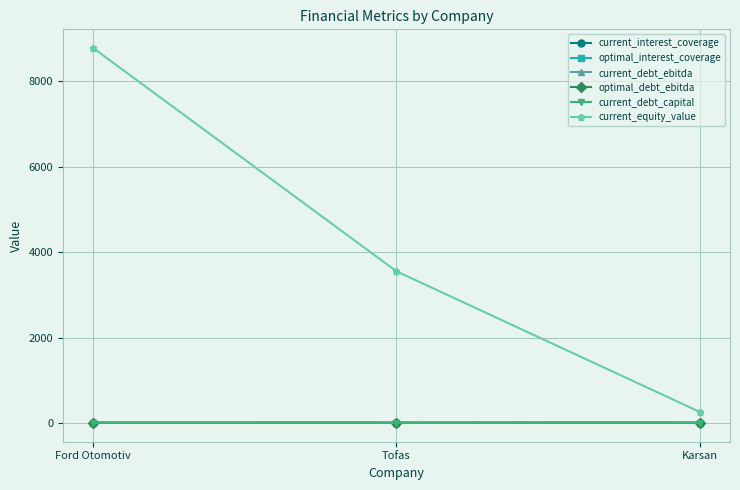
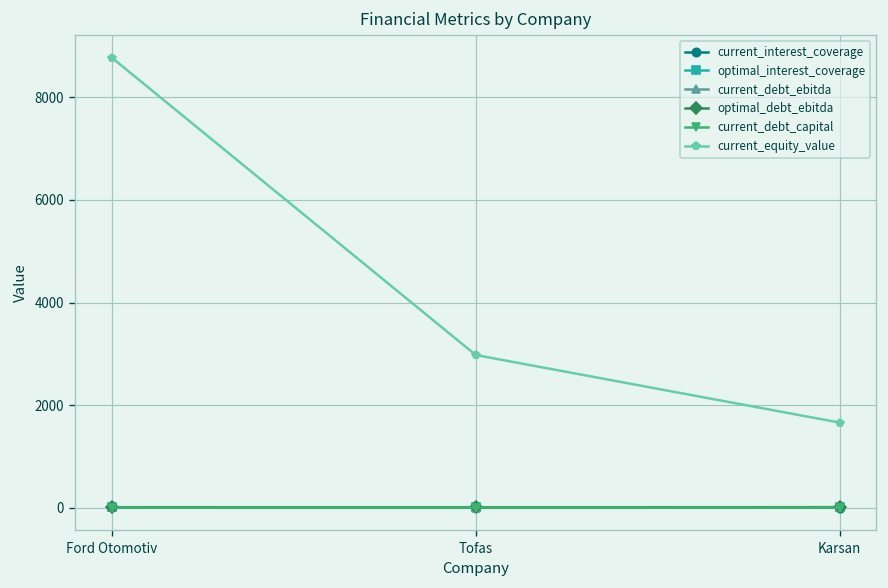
  {
    "current_debt_capital": {
      "Ford Otomotiv": 0,
      "Tofas": 0,
      "Karsan": 0
    },
    "current_equity_value": {
      "Ford Otomotiv": 8800,
-     "Tofas": 3600,
-     "Karsan": 300
+     "Tofas": 3000,
+     "Karsan": 1700
    }
  }
